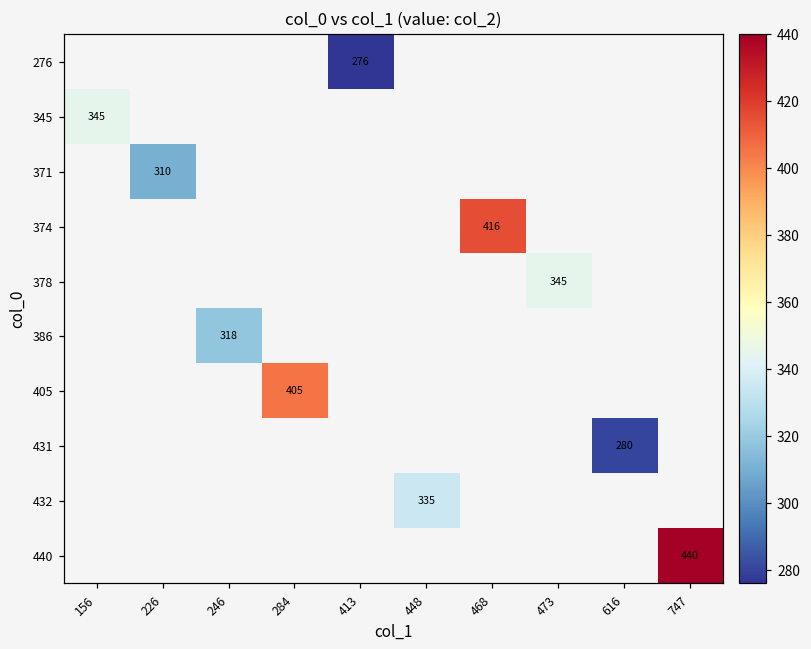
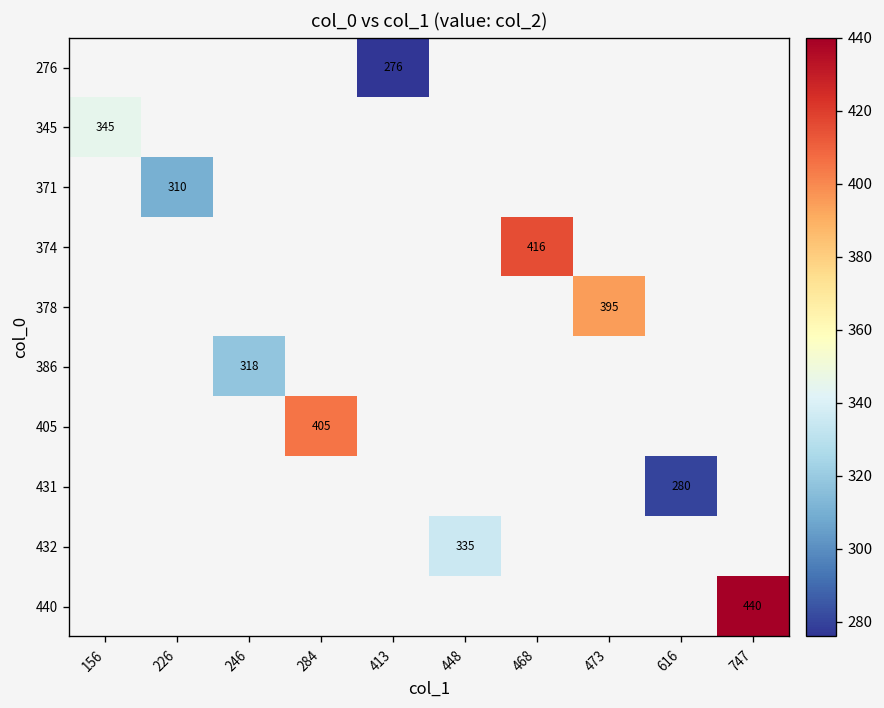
  {
    "276": {
      "413": 276
    },
    "345": {
      "156": 345
    },
    "371": {
      "226": 310
    },
    "374": {
      "468": 416
    },
    "378": {
-     "473": 345
+     "473": 395
    },
    "386": {
      "246": 318
    },
    "405": {
      "284": 405
    },
    "431": {
      "616": 280
    },
    "432": {
      "448": 335
    },
    "440": {
      "747": 440
    }
  }
